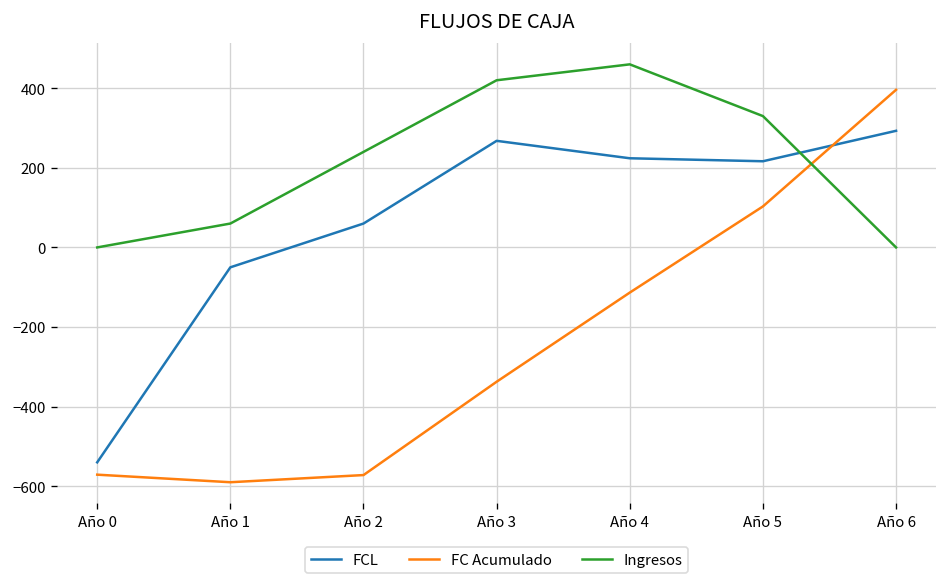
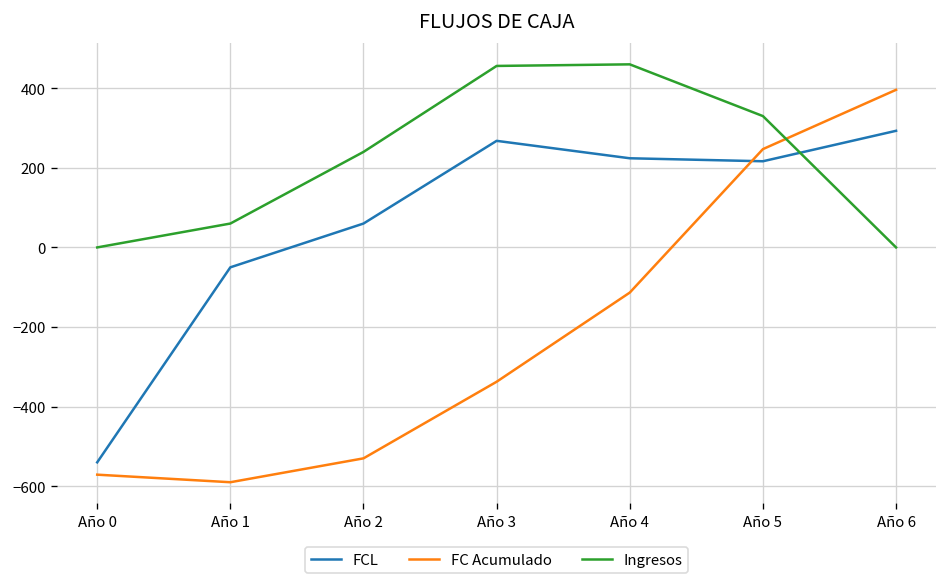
  {
    "FCL": {
      "Año 0": -540,
      "Año 1": -50,
      "Año 2": 60,
      "Año 3": 270,
      "Año 4": 220,
      "Año 5": 220,
      "Año 6": 290
    },
    "FC Acumulado": {
      "Año 0": -570,
      "Año 1": -590,
-     "Año 2": -570,
+     "Año 2": -530,
      "Año 3": -340,
      "Año 4": -110,
-     "Año 5": 100,
+     "Año 5": 250,
      "Año 6": 400
    },
    "Ingresos": {
      "Año 0": 0,
      "Año 1": 60,
      "Año 2": 240,
-     "Año 3": 420,
+     "Año 3": 460,
      "Año 4": 460,
      "Año 5": 330,
      "Año 6": 0
    }
  }
